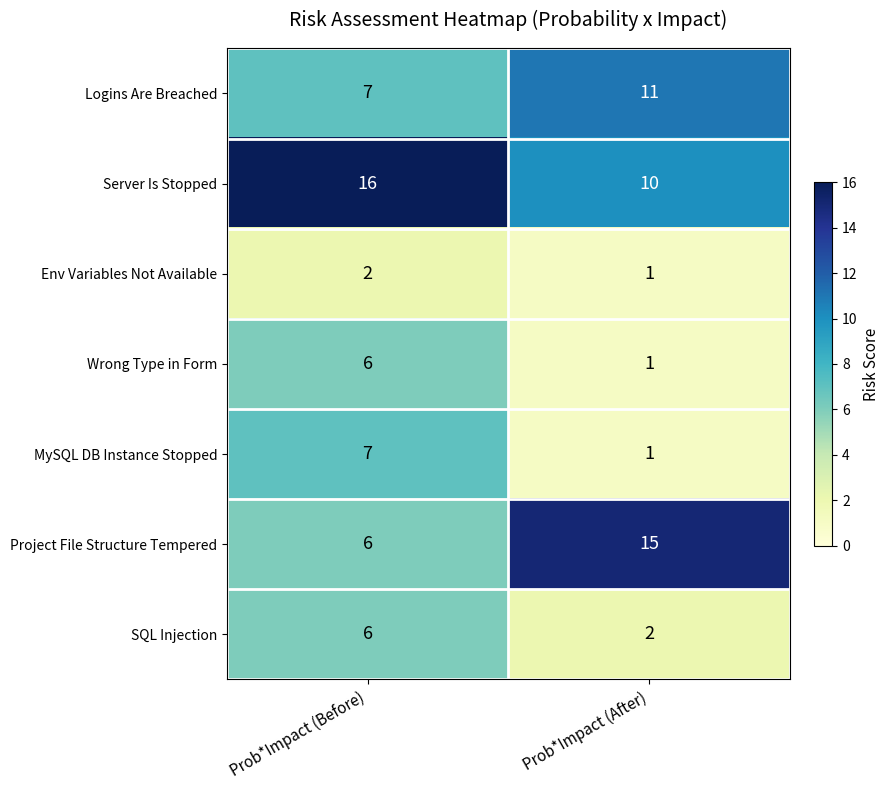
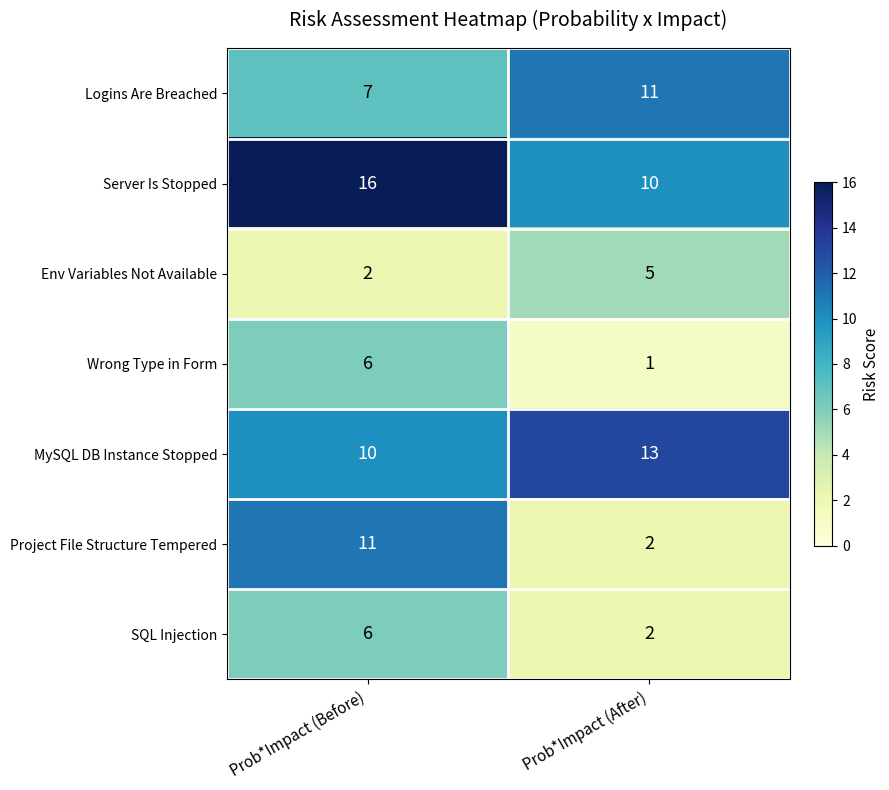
  {
    "Logins Are Breached": {
      "Prob*Impact (Before)": 7,
      "Prob*Impact (After)": 11
    },
    "Server Is Stopped": {
      "Prob*Impact (Before)": 16,
      "Prob*Impact (After)": 10
    },
    "Env Variables Not Available": {
      "Prob*Impact (Before)": 2,
-     "Prob*Impact (After)": 1
+     "Prob*Impact (After)": 5
    },
    "Wrong Type in Form": {
      "Prob*Impact (Before)": 6,
      "Prob*Impact (After)": 1
    },
    "MySQL DB Instance Stopped": {
-     "Prob*Impact (Before)": 7,
-     "Prob*Impact (After)": 1
+     "Prob*Impact (Before)": 10,
+     "Prob*Impact (After)": 13
    },
    "Project File Structure Tempered": {
-     "Prob*Impact (Before)": 6,
-     "Prob*Impact (After)": 15
+     "Prob*Impact (Before)": 11,
+     "Prob*Impact (After)": 2
    },
    "SQL Injection": {
      "Prob*Impact (Before)": 6,
      "Prob*Impact (After)": 2
    }
  }
